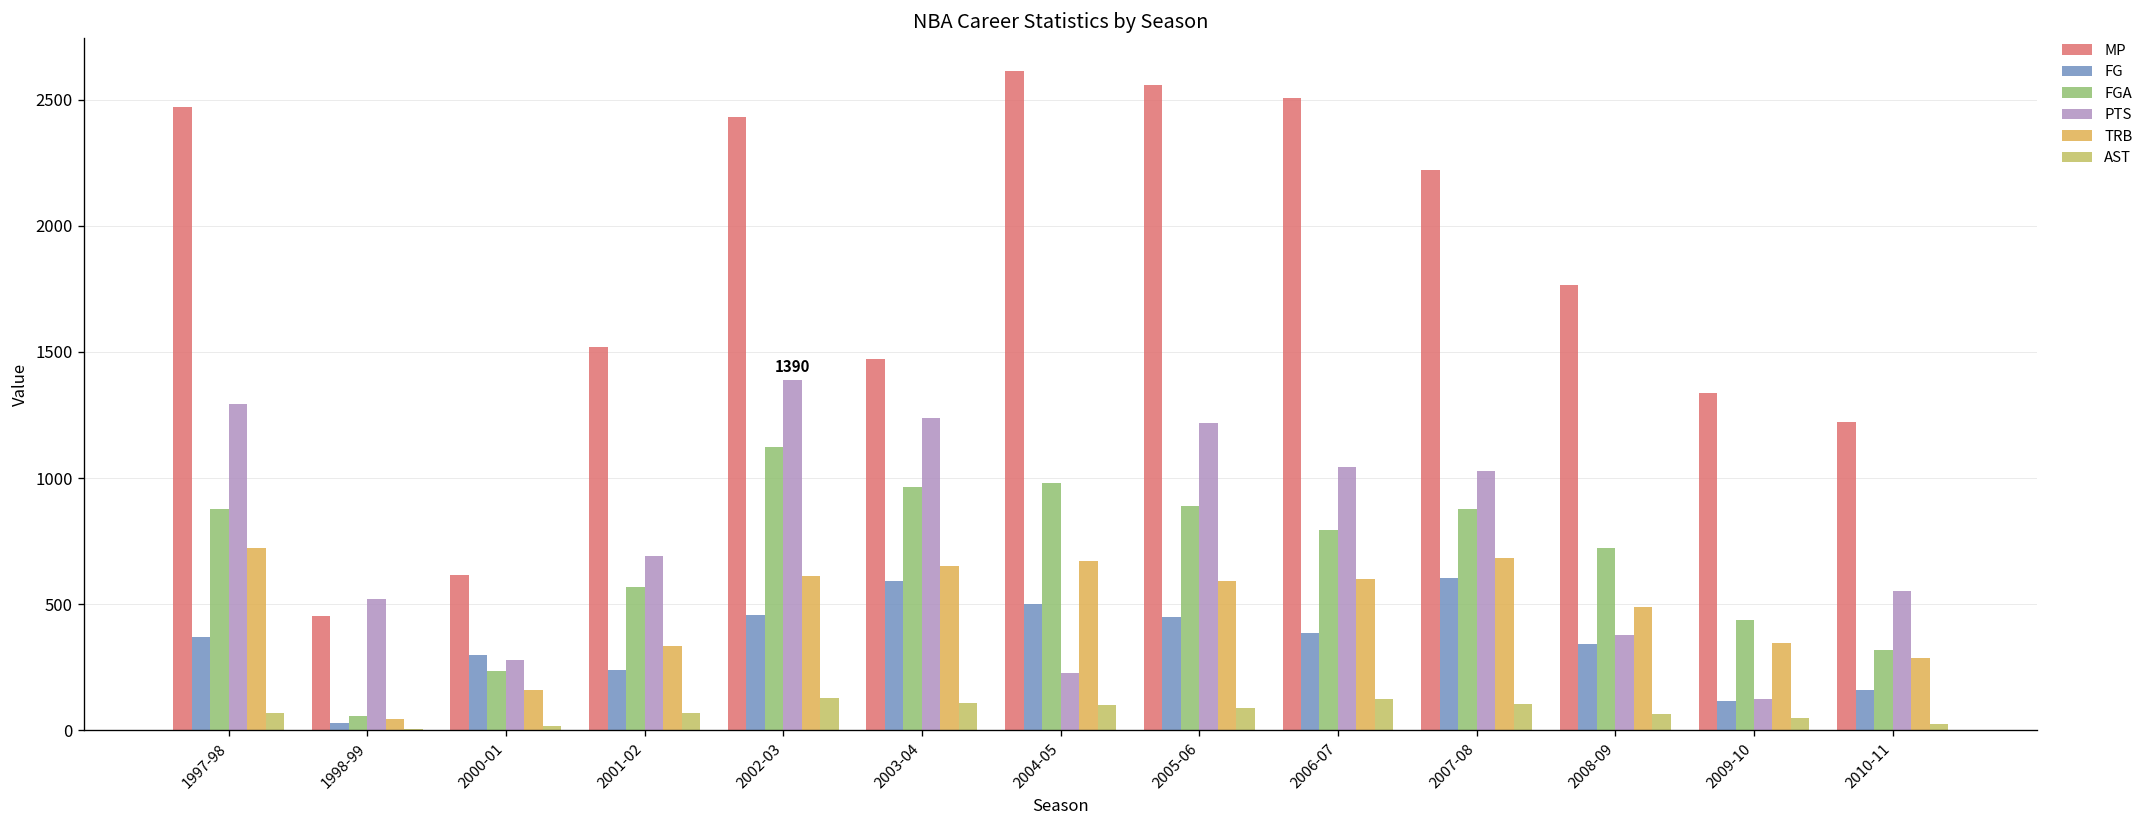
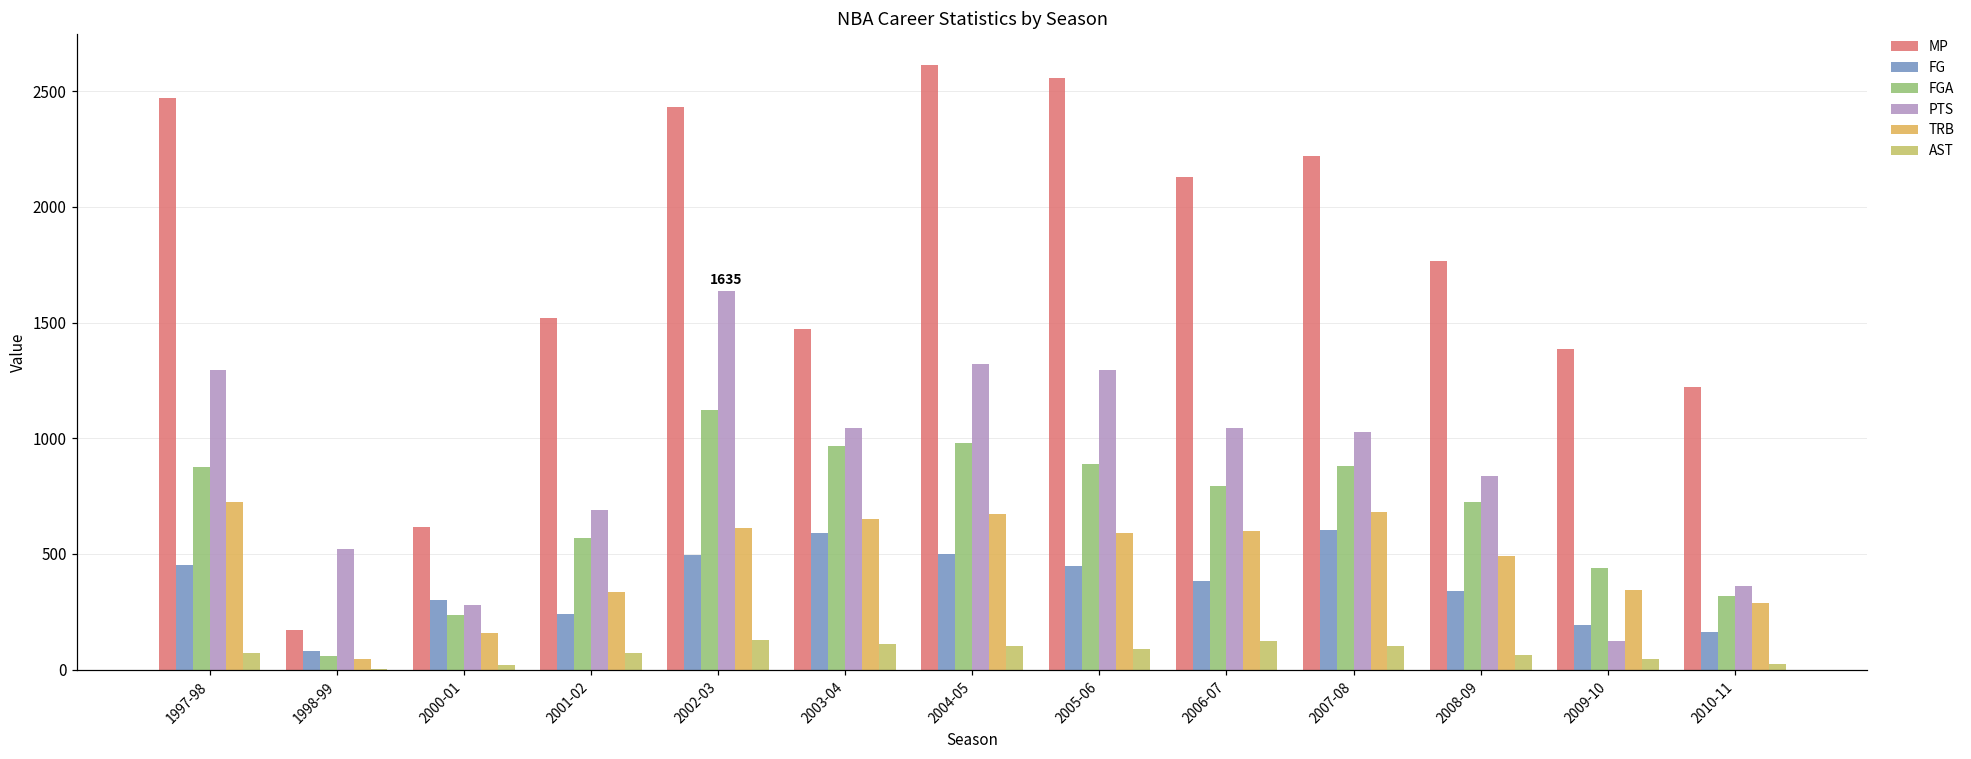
  {
    "MP": {
      "1997-98": 2470,
-     "1998-99": 460,
+     "1998-99": 170,
      "2000-01": 620,
      "2001-02": 1520,
      "2002-03": 2430,
      "2003-04": 1470,
      "2004-05": 2620,
      "2005-06": 2560,
-     "2006-07": 2510,
+     "2006-07": 2130,
      "2007-08": 2220,
      "2008-09": 1770,
-     "2009-10": 1340,
+     "2009-10": 1390,
      "2010-11": 1220
    },
    "FG": {
-     "1997-98": 370,
-     "1998-99": 30,
+     "1997-98": 450,
+     "1998-99": 80,
      "2000-01": 300,
      "2001-02": 240,
-     "2002-03": 460,
+     "2002-03": 500,
      "2003-04": 590,
      "2004-05": 500,
      "2005-06": 450,
      "2006-07": 390,
      "2007-08": 600,
      "2008-09": 340,
-     "2009-10": 120,
+     "2009-10": 190,
      "2010-11": 160
    },
    "PTS": {
-     "2002-03": 1390,
-     "2003-04": 1240,
-     "2004-05": 230,
-     "2005-06": 1220,
-     "2008-09": 380,
-     "2010-11": 550
+     "2002-03": 1635,
+     "2003-04": 1050,
+     "2004-05": 1320,
+     "2005-06": 1290,
+     "2008-09": 840,
+     "2010-11": 360
    }
  }
